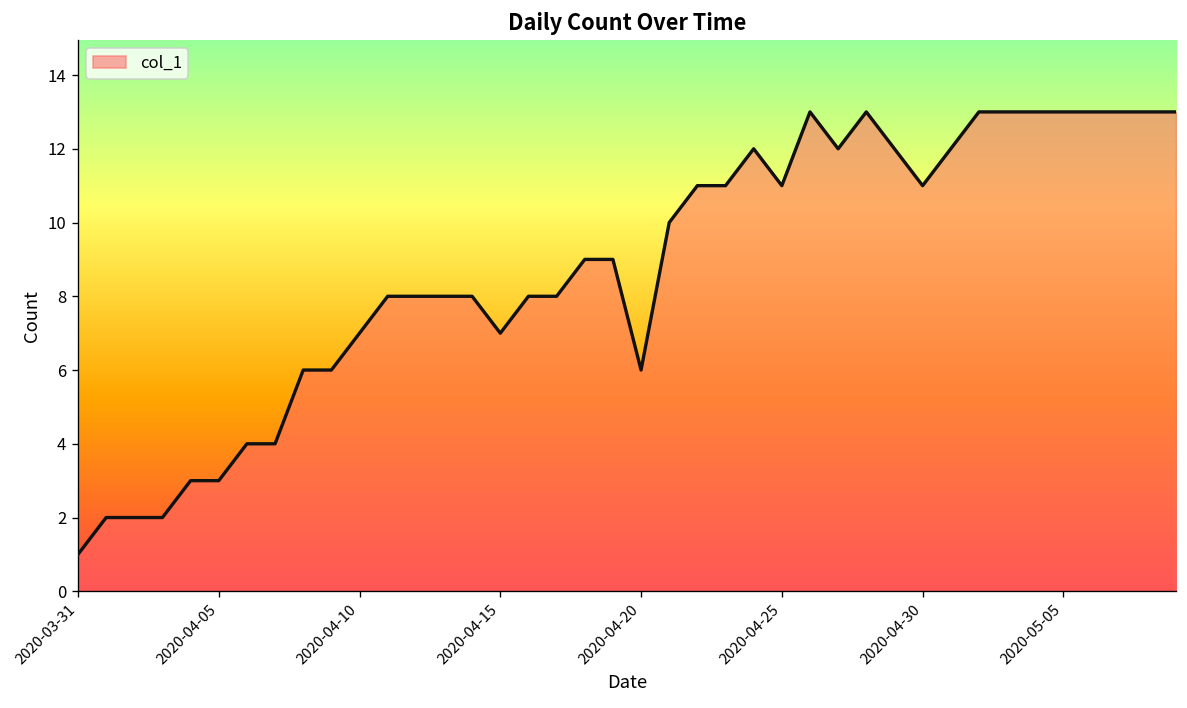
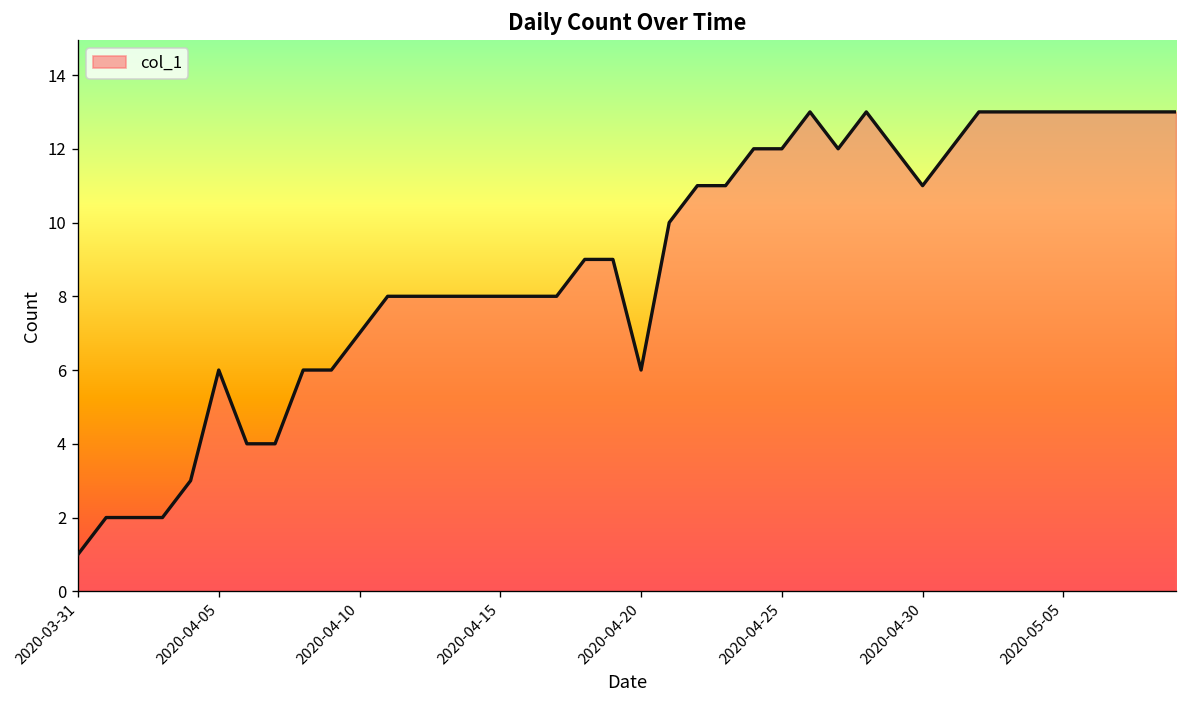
  {
    "2020-03-31": 1,
-   "2020-04-05": 3,
+   "2020-04-05": 6,
    "2020-04-10": 7,
-   "2020-04-15": 7,
+   "2020-04-15": 8,
    "2020-04-20": 6,
-   "2020-04-25": 11,
+   "2020-04-25": 12,
    "2020-04-30": 11,
    "2020-05-05": 13
  }
